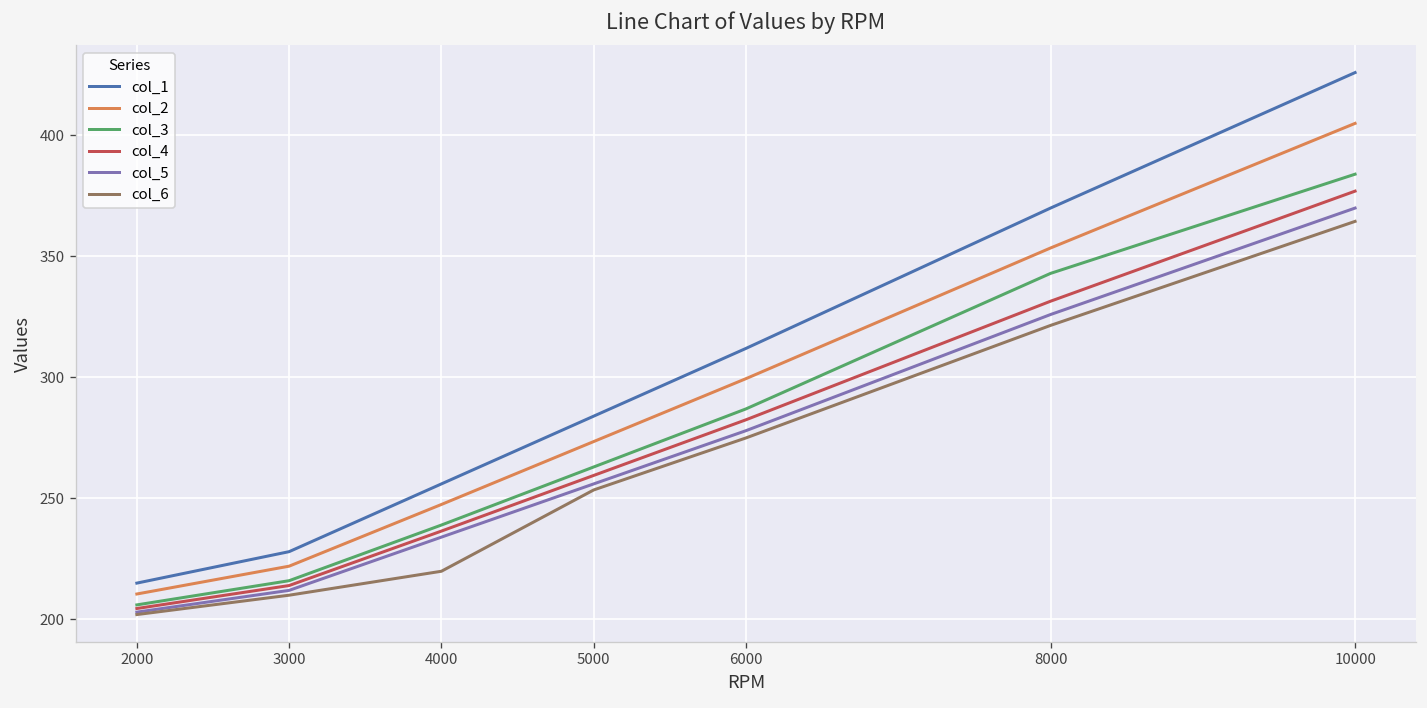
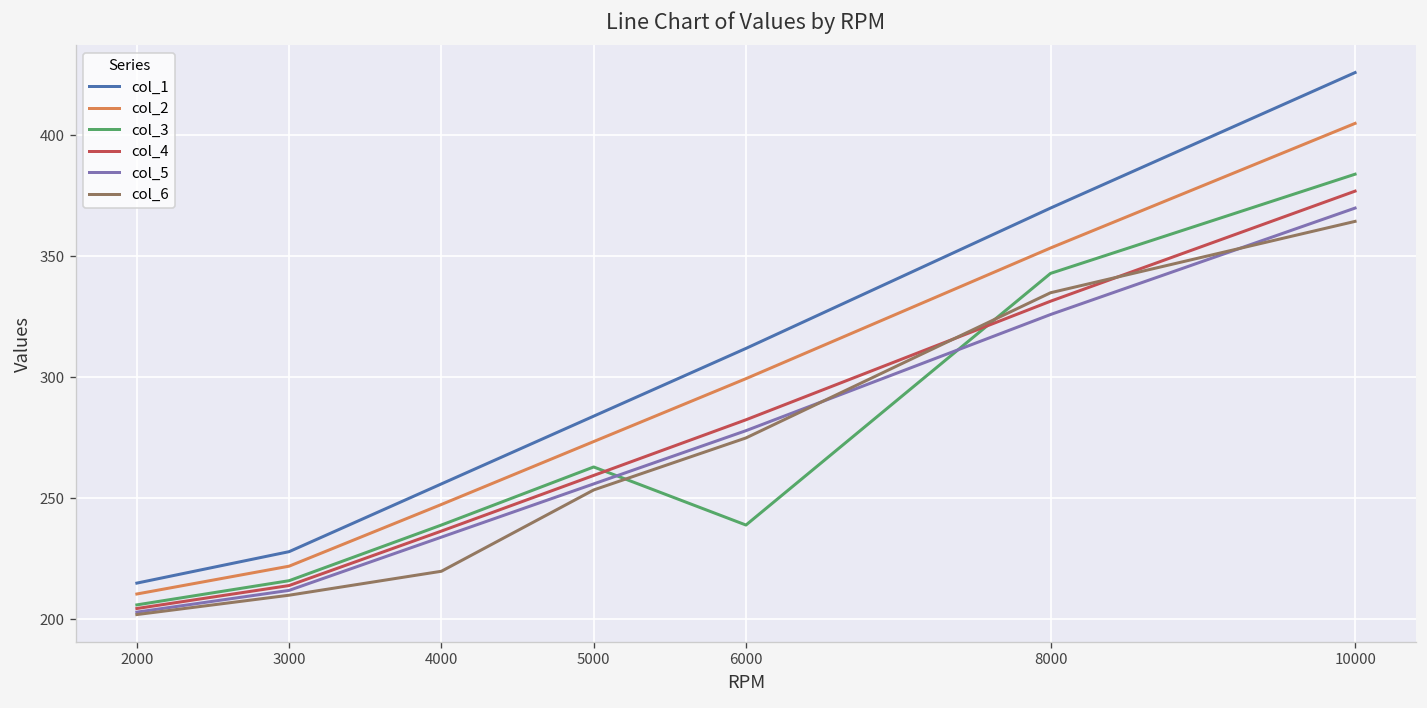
  {
    "col_3": {
      "2000": 206,
      "3000": 216,
      "4000": 239,
      "5000": 263,
-     "6000": 287,
+     "6000": 239,
      "8000": 343,
      "10000": 384
    },
    "col_6": {
      "3000": 210,
      "4000": 220,
      "5000": 254,
      "6000": 275,
-     "8000": 322,
+     "8000": 335,
      "10000": 365
    }
  }
